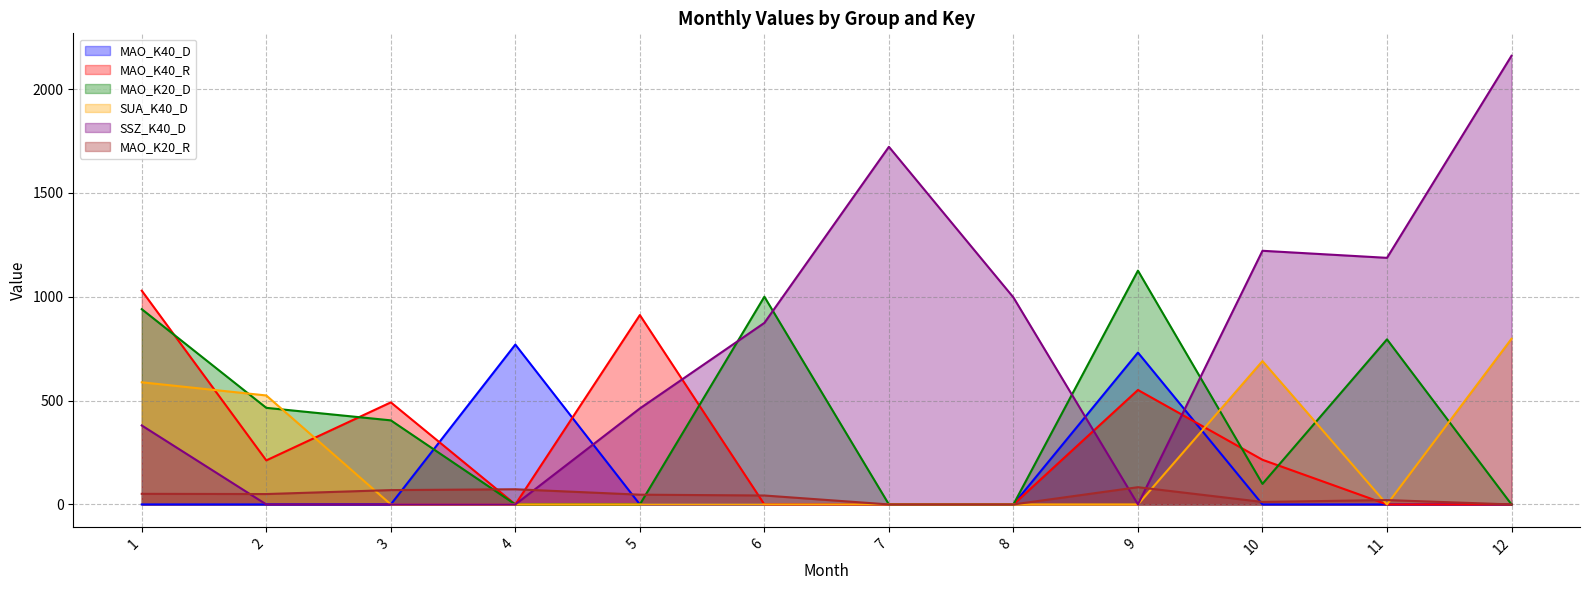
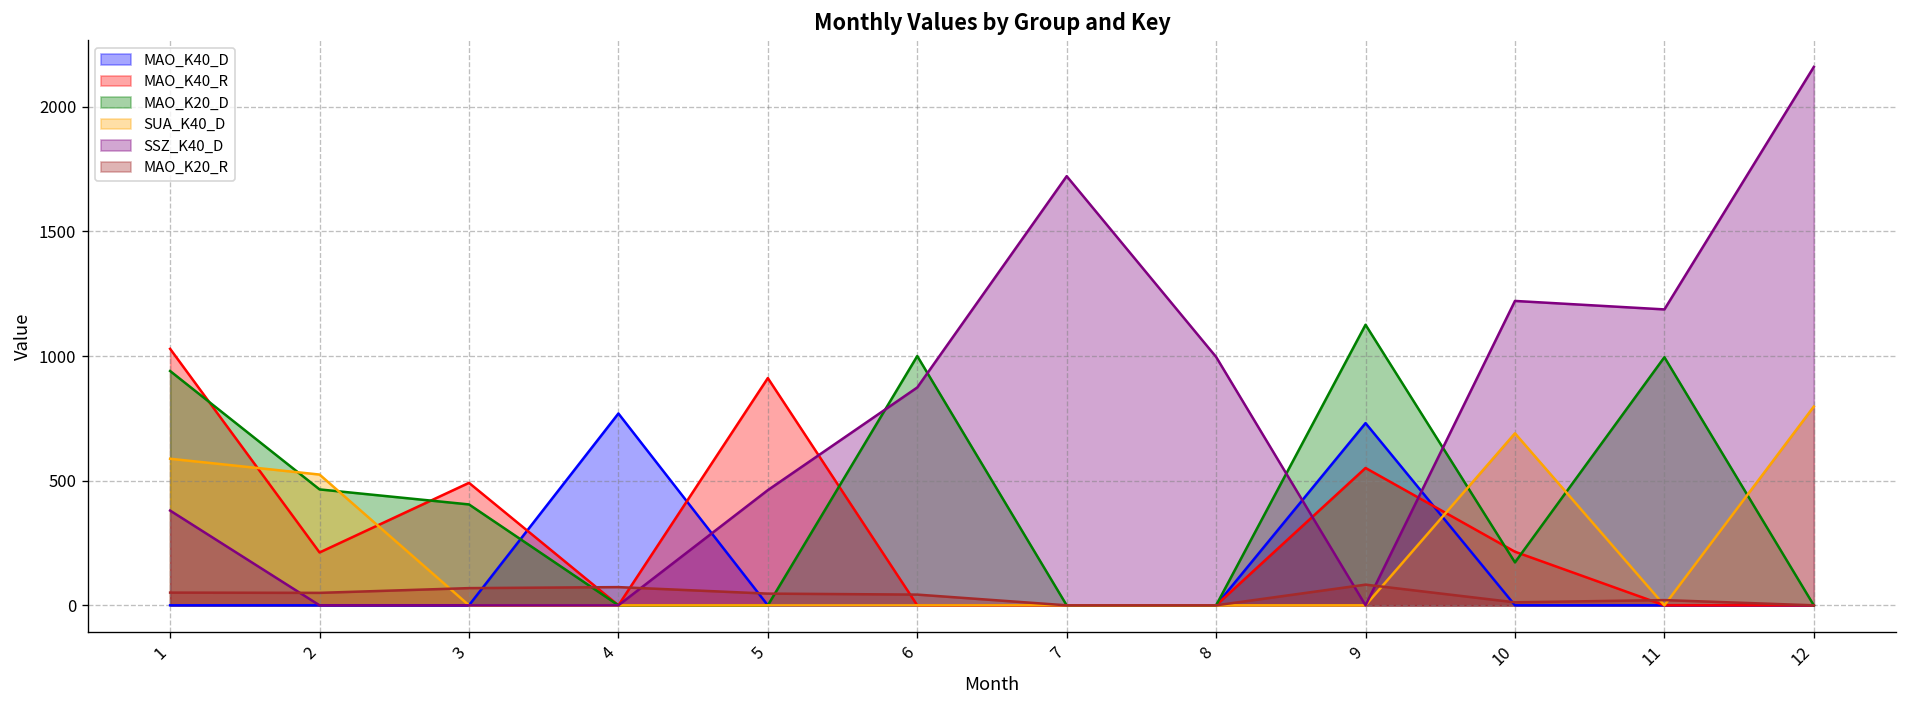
  {
    "MAO_K40_D": {
      "1": 0,
      "4": 770,
      "9": 730
    },
    "MAO_K20_D": {
      "1": 940,
      "2": 470,
      "3": 400,
      "6": 1000,
      "9": 1130,
-     "10": 100,
-     "11": 790
+     "10": 170,
+     "11": 1000
    },
    "SUA_K40_D": {
      "1": 590,
      "2": 520,
      "10": 690,
      "12": 800
    }
  }
